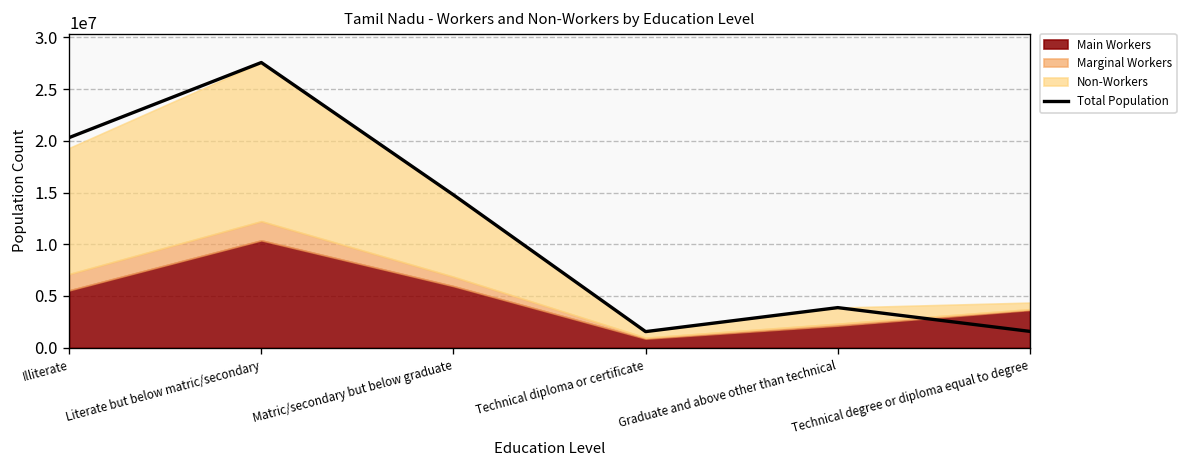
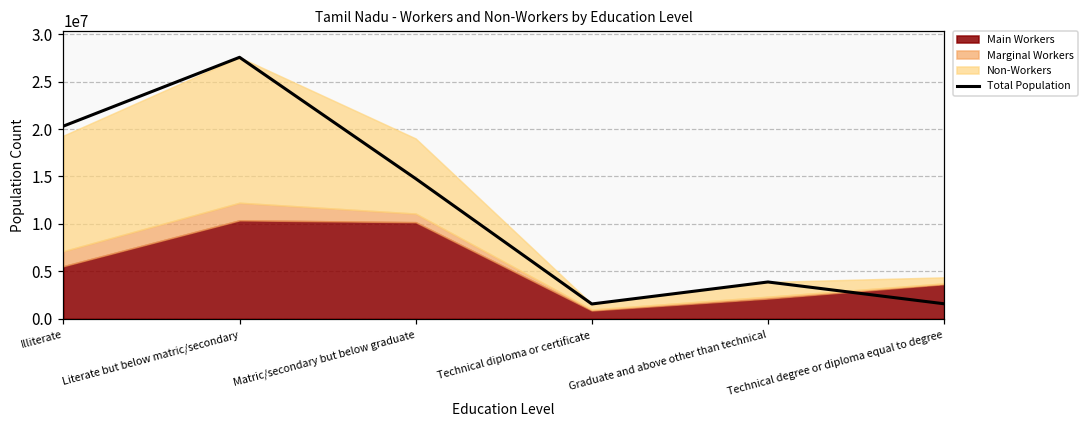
  {
    "Total Population": {
      "Illiterate": 20000000,
      "Technical degree or diploma equal to degree": 2000000
    },
    "Main Workers": {
      "Illiterate": 6000000,
      "Literate but below matric/secondary": 10000000,
-     "Matric/secondary but below graduate": 6000000
+     "Matric/secondary but below graduate": 10000000
    }
  }
